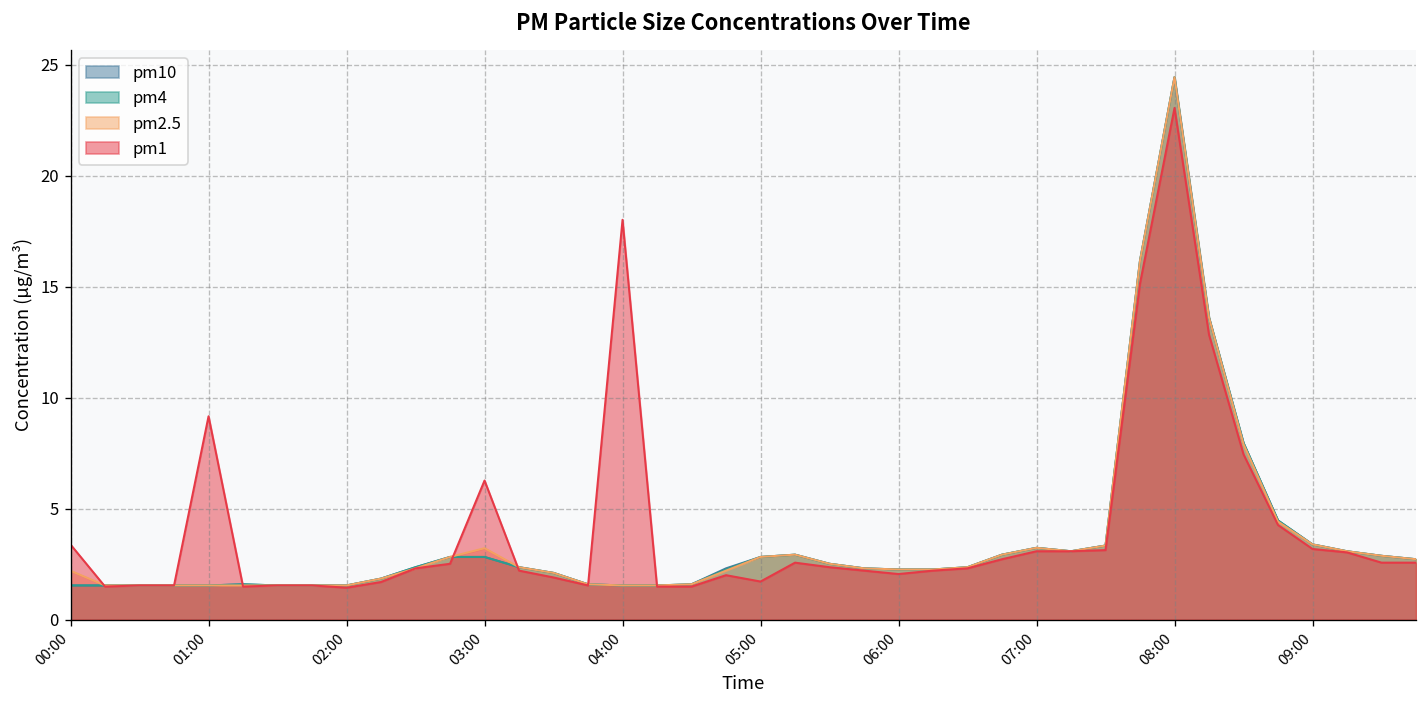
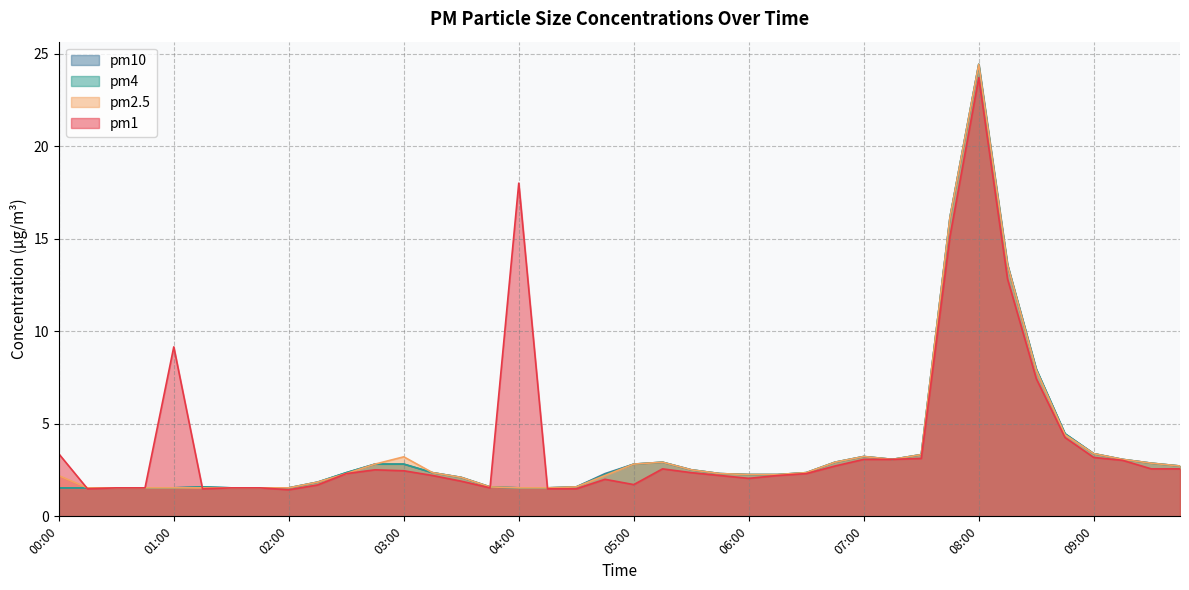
  {
    "pm2.5": {
      "00:00": 2.2,
      "03:00": 3.2
    },
    "pm1": {
      "00:00": 3.4,
      "01:00": 9.2,
-     "03:00": 6.3,
+     "03:00": 2.5,
      "04:00": 18.0,
      "05:00": 1.7,
      "06:00": 2.1,
      "07:00": 3.1,
-     "08:00": 23.0,
+     "08:00": 23.7,
      "09:00": 3.2
    }
  }
